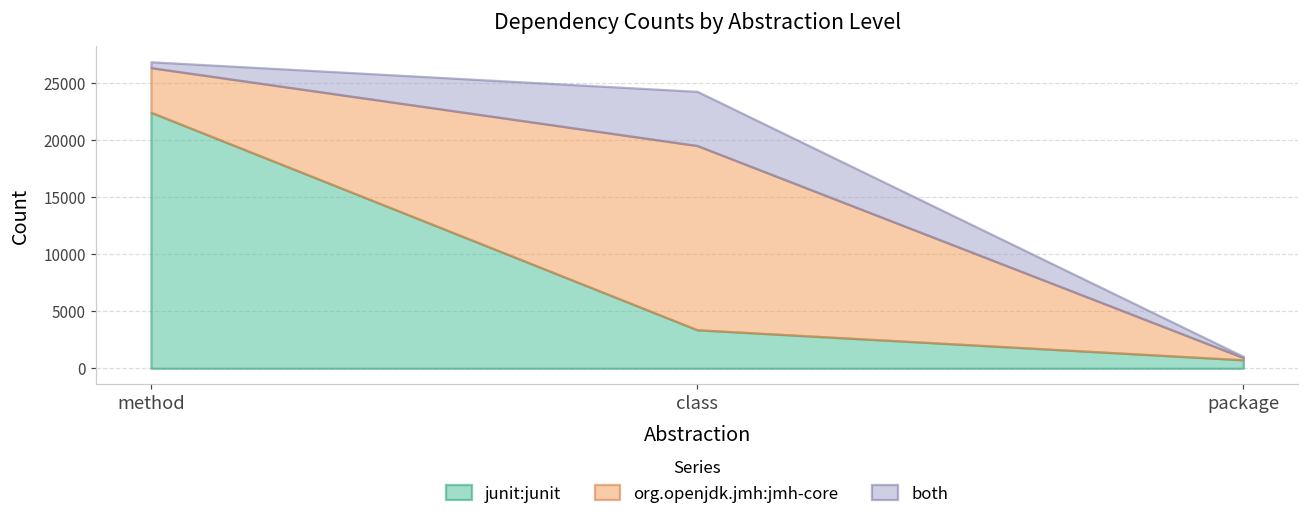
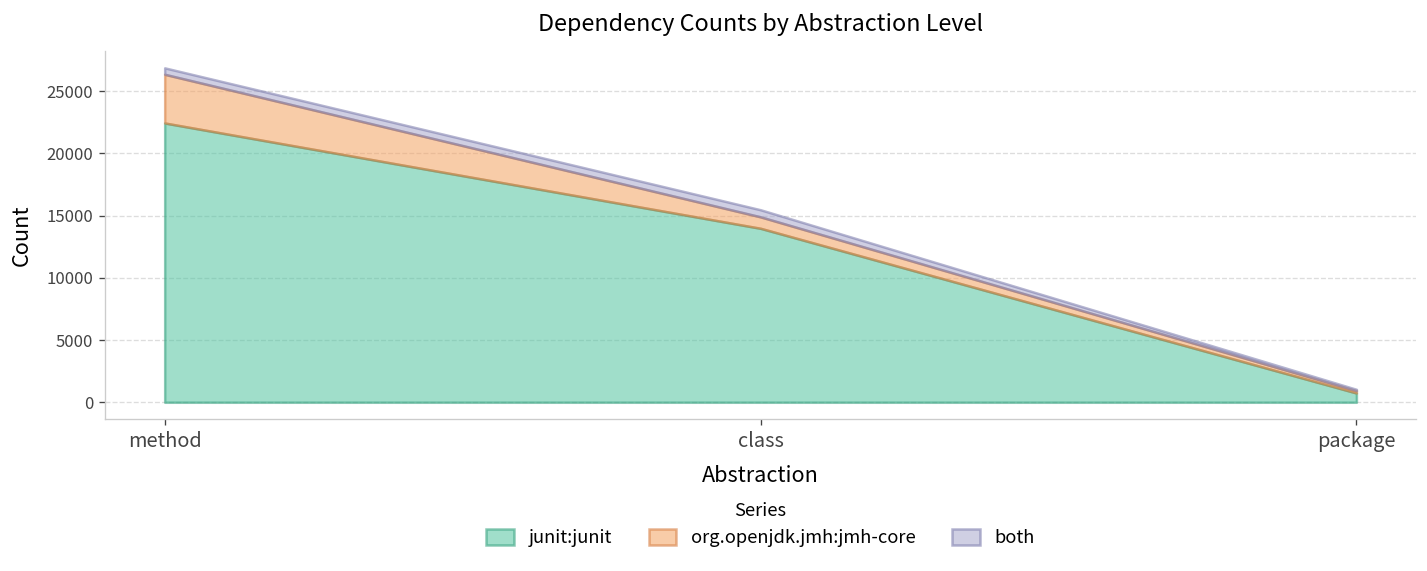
  {
    "junit:junit": {
      "method": 22500,
-     "class": 3400
+     "class": 14000
    },
    "org.openjdk.jmh:jmh-core": {
      "method": 3900,
-     "class": 16200
+     "class": 900
    },
    "both": {
      "method": 500,
-     "class": 4800
+     "class": 600
    }
  }
